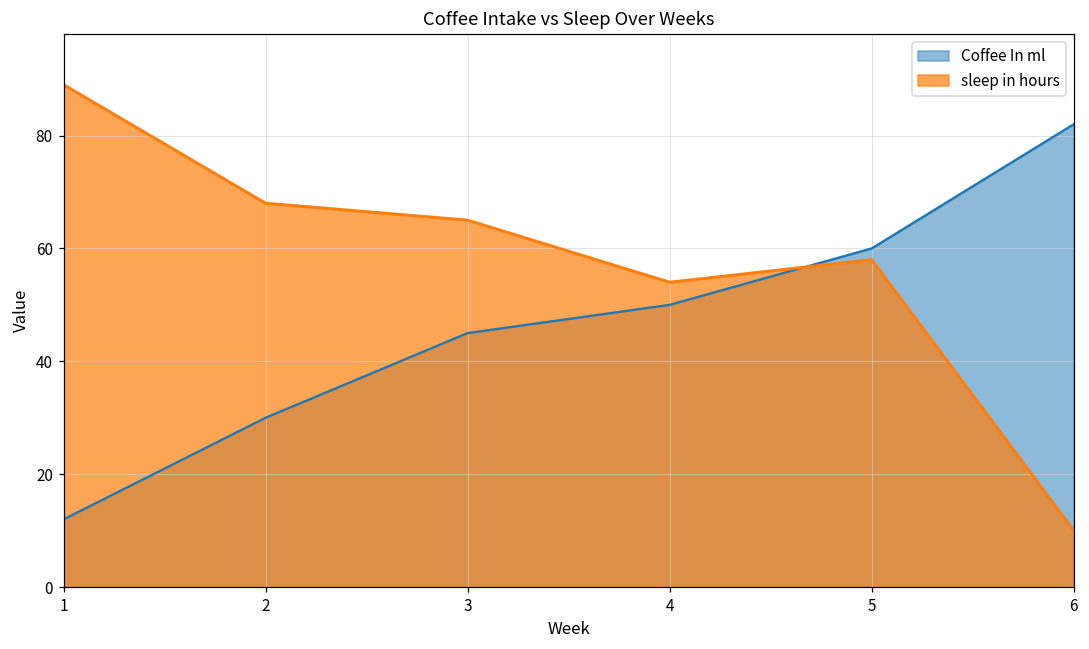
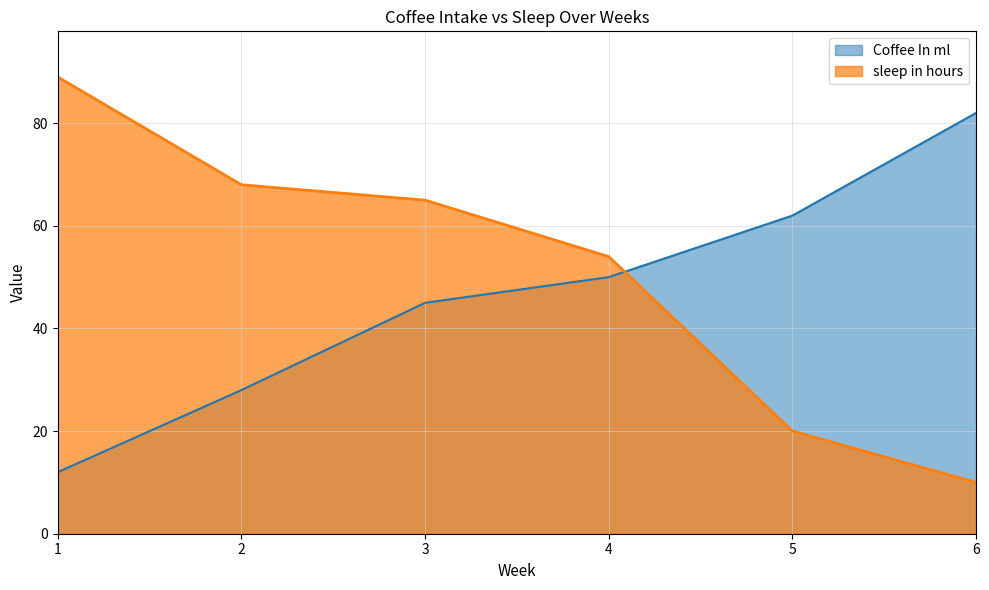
  {
    "Coffee In ml": {
      "1": 12,
-     "2": 30,
+     "2": 28,
      "3": 45,
      "4": 50,
-     "5": 60,
+     "5": 62,
      "6": 82
    },
    "sleep in hours": {
      "1": 89,
      "2": 68,
      "3": 65,
      "4": 54,
-     "5": 58,
+     "5": 20,
      "6": 10
    }
  }
